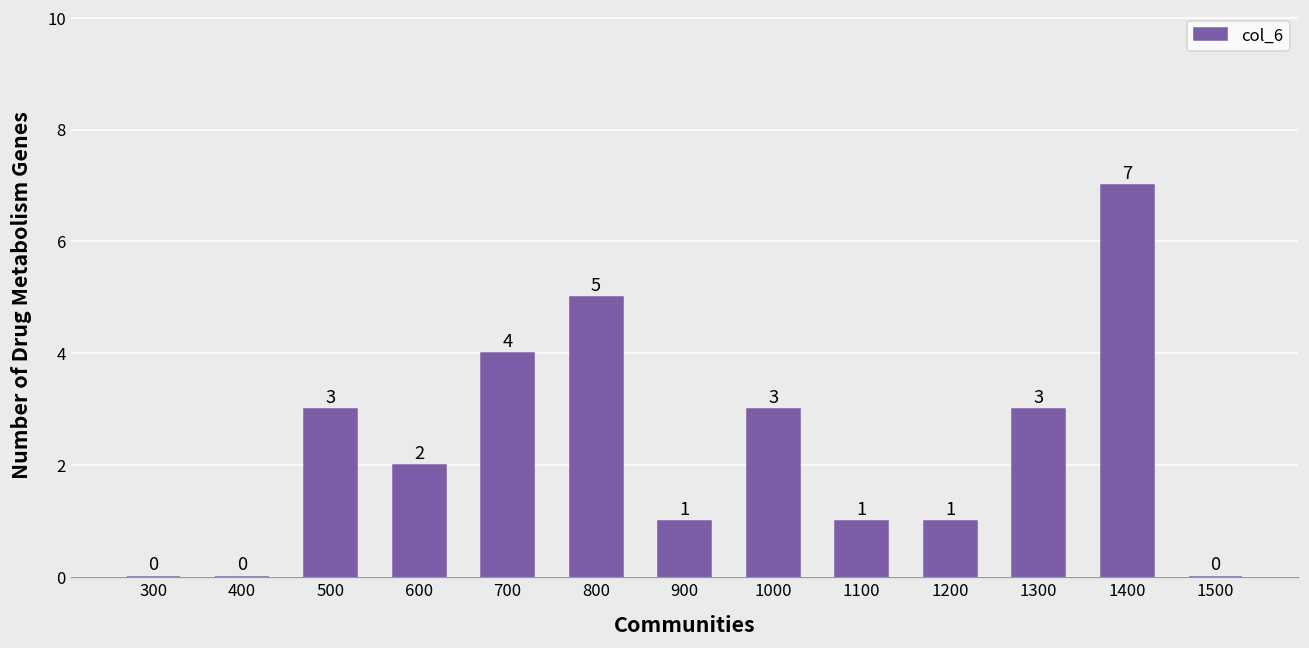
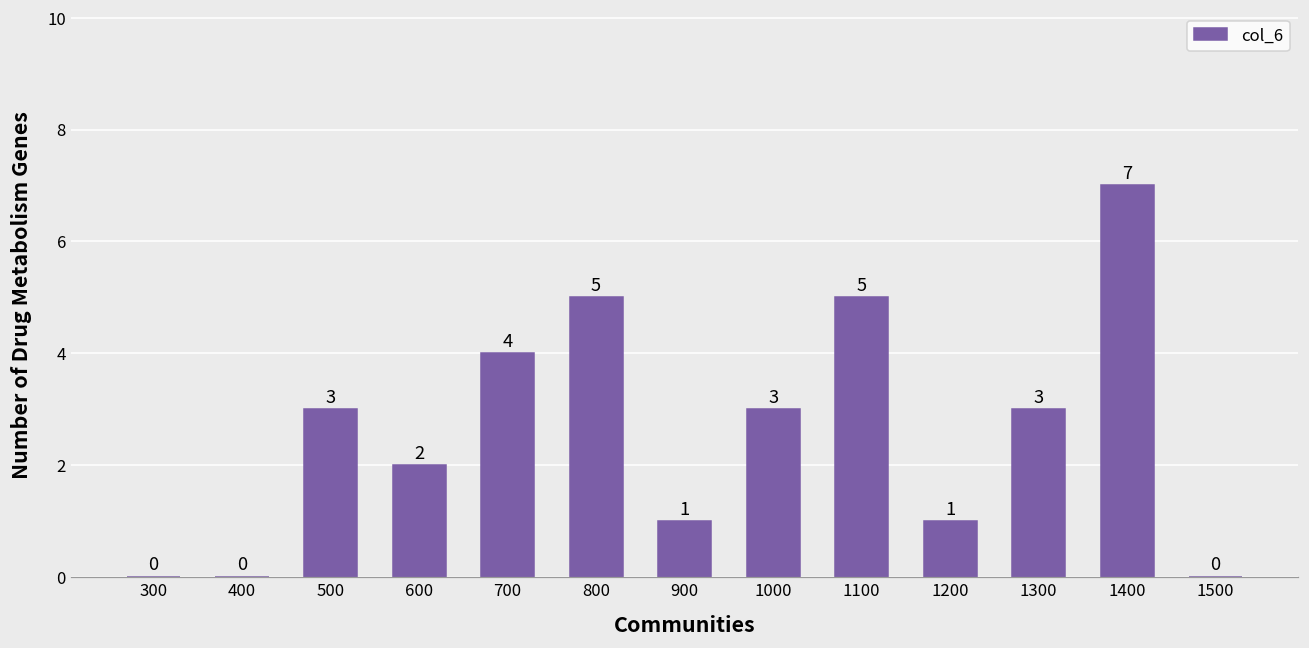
  {
    "300": 0,
    "400": 0,
    "500": 3,
    "600": 2,
    "700": 4,
    "800": 5,
    "900": 1,
    "1000": 3,
-   "1100": 1,
+   "1100": 5,
    "1200": 1,
    "1300": 3,
    "1400": 7,
    "1500": 0
  }
